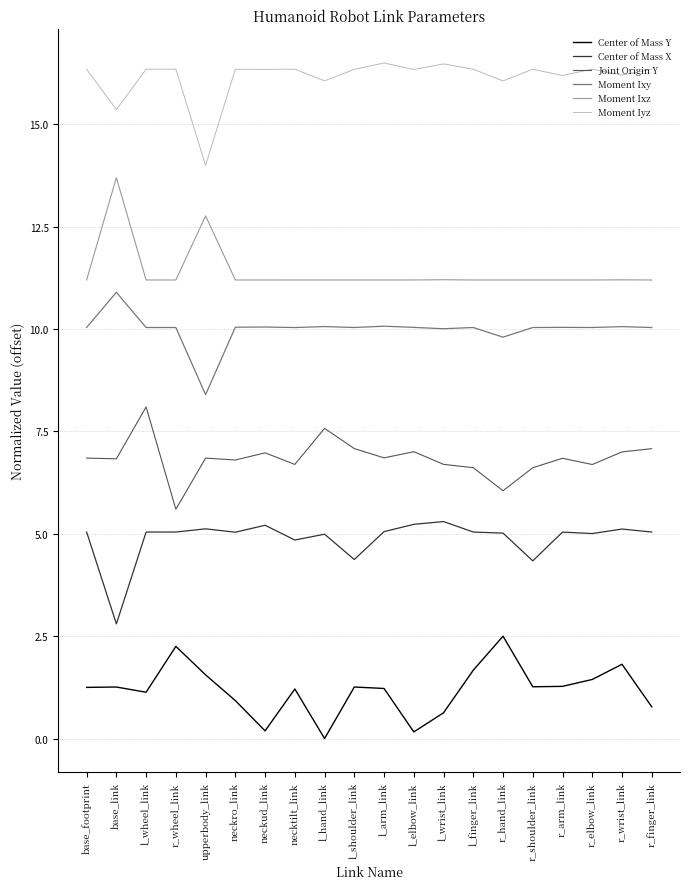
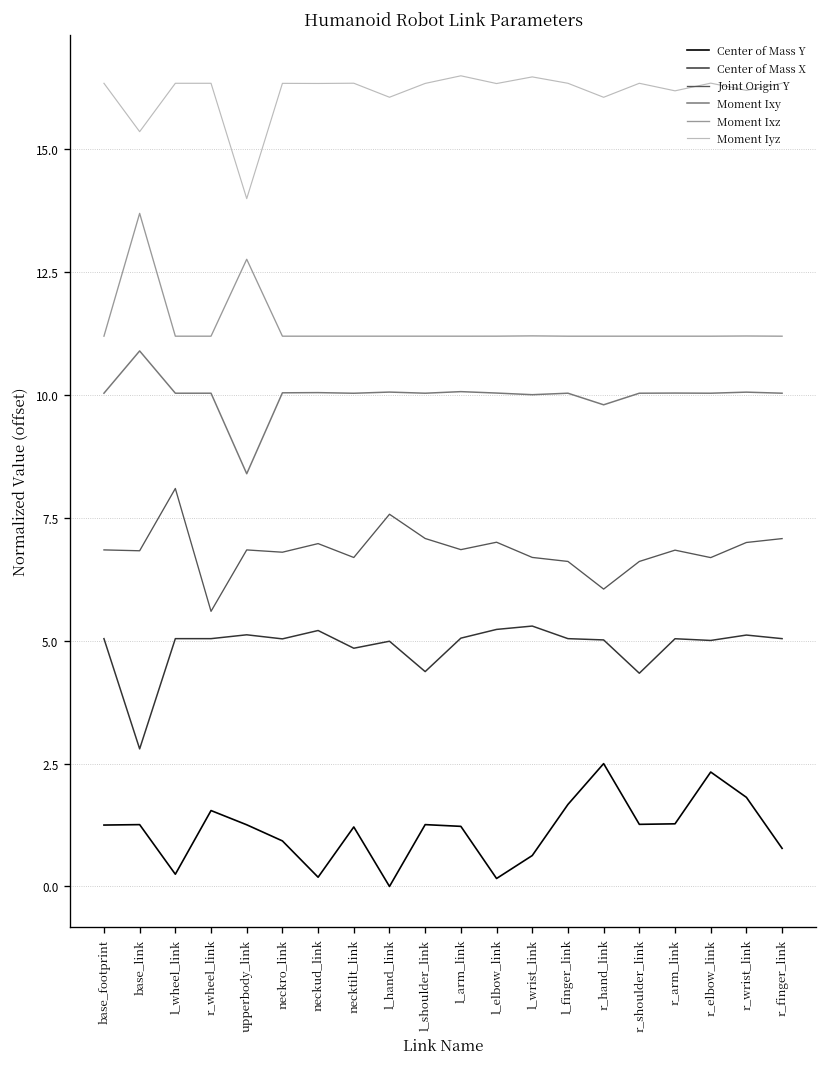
  {
    "Center of Mass Y": {
      "base_footprint": 1.2,
      "base_link": 1.3,
-     "l_wheel_link": 1.1,
-     "r_wheel_link": 2.3,
-     "upperbody_link": 1.6,
+     "l_wheel_link": 0.2,
+     "r_wheel_link": 1.5,
+     "upperbody_link": 1.3,
      "neckro_link": 0.9,
      "neckud_link": 0.2,
      "necktilt_link": 1.2,
      "l_hand_link": 0.0,
      "l_shoulder_link": 1.3,
      "l_arm_link": 1.2,
      "l_elbow_link": 0.2,
      "l_wrist_link": 0.6,
      "l_finger_link": 1.7,
      "r_hand_link": 2.5,
      "r_shoulder_link": 1.3,
      "r_arm_link": 1.3,
-     "r_elbow_link": 1.4,
+     "r_elbow_link": 2.3,
      "r_wrist_link": 1.8,
      "r_finger_link": 0.8
    }
  }
